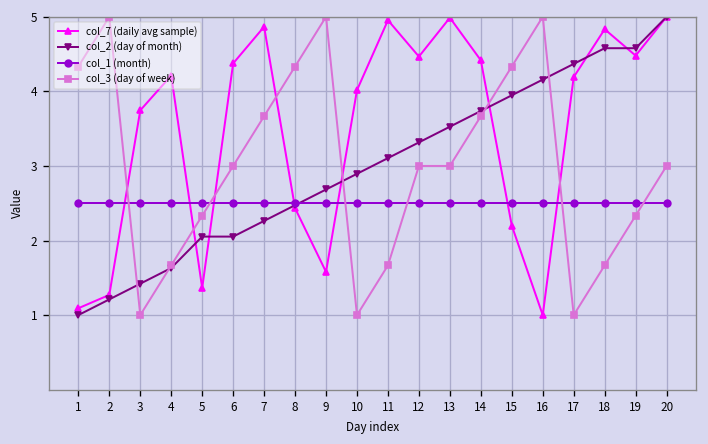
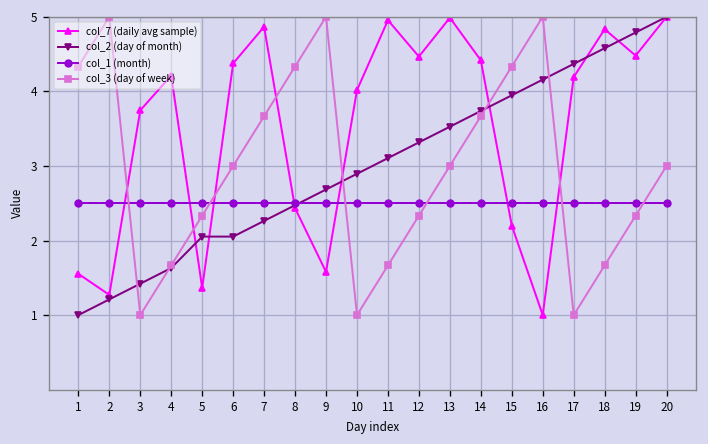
  {
    "col_7 (daily avg sample)": {
-     "1": 1.1,
+     "1": 1.6,
      "2": 1.3,
      "3": 3.7,
      "5": 1.4,
      "6": 4.4,
      "7": 4.9,
      "9": 1.6,
      "10": 4.0,
      "11": 5.0,
      "12": 4.5,
      "13": 5.0,
      "14": 4.4,
      "15": 2.2,
      "16": 1.0,
      "17": 4.2,
      "18": 4.8,
      "19": 4.5
    },
    "col_2 (day of month)": {
      "1": 1.0,
      "2": 1.2,
      "3": 1.4,
      "5": 2.1,
      "6": 2.1,
      "7": 2.3,
      "9": 2.7,
      "10": 2.9,
      "11": 3.1,
      "12": 3.3,
      "13": 3.5,
      "14": 3.7,
      "15": 3.9,
      "16": 4.2,
      "17": 4.4,
      "18": 4.6,
-     "19": 4.6
+     "19": 4.8
    },
    "col_1 (month)": {
      "1": 2.5,
      "2": 2.5,
      "3": 2.5,
      "4": 2.5,
      "5": 2.5,
      "6": 2.5,
      "7": 2.5,
      "9": 2.5,
      "10": 2.5,
      "11": 2.5,
      "12": 2.5,
      "13": 2.5,
      "14": 2.5,
      "15": 2.5,
      "16": 2.5,
      "17": 2.5,
      "18": 2.5,
      "19": 2.5,
      "20": 2.5
    },
    "col_3 (day of week)": {
      "2": 5.0,
      "3": 1.0,
      "5": 2.3,
      "6": 3.0,
      "7": 3.7,
      "8": 4.3,
      "9": 5.0,
      "10": 1.0,
      "11": 1.7,
-     "12": 3.0,
+     "12": 2.3,
      "13": 3.0,
      "14": 3.7,
      "15": 4.3,
      "16": 5.0,
      "17": 1.0,
      "18": 1.7,
      "19": 2.3,
      "20": 3.0
    }
  }
